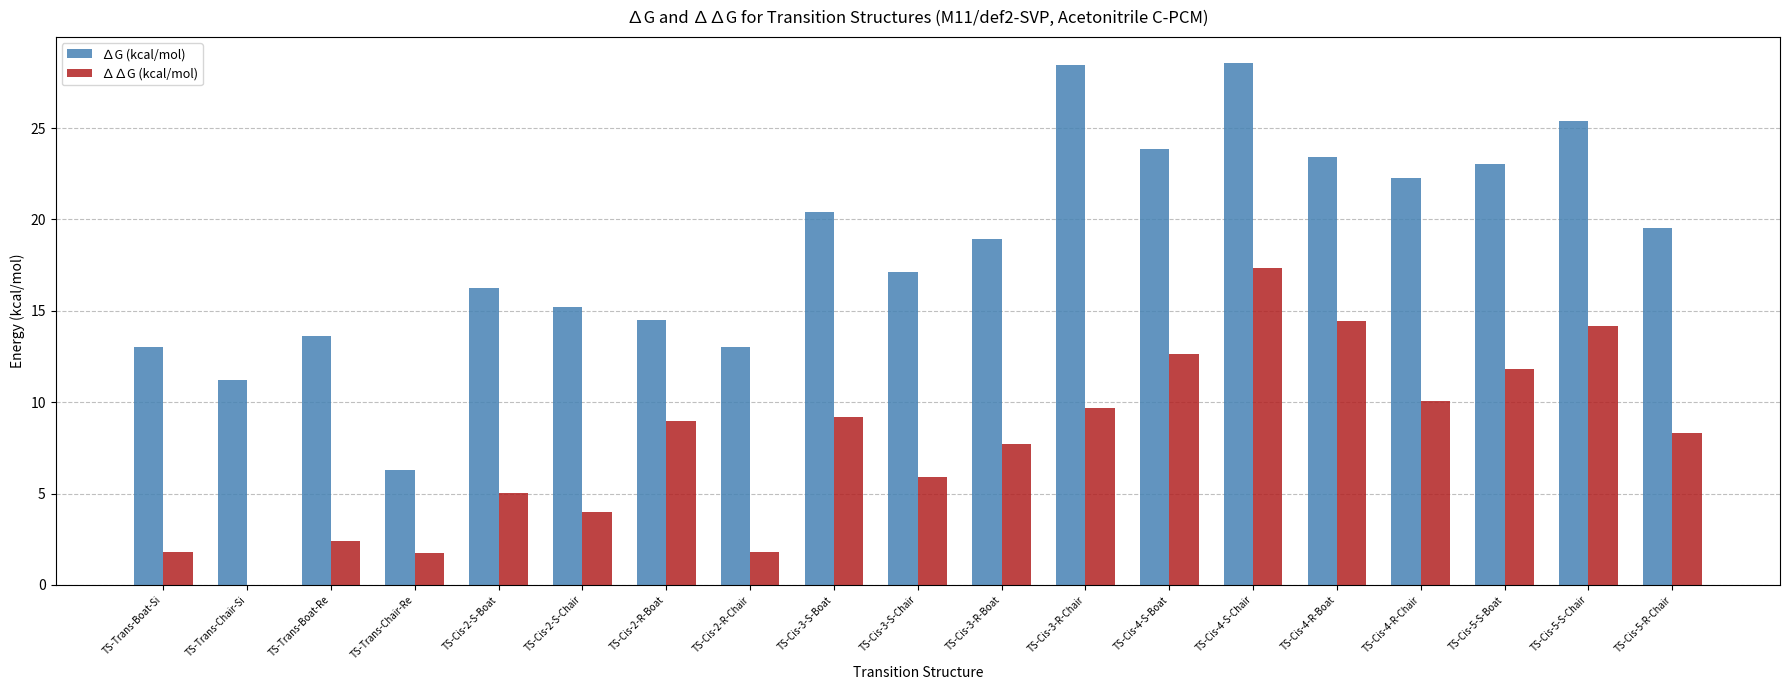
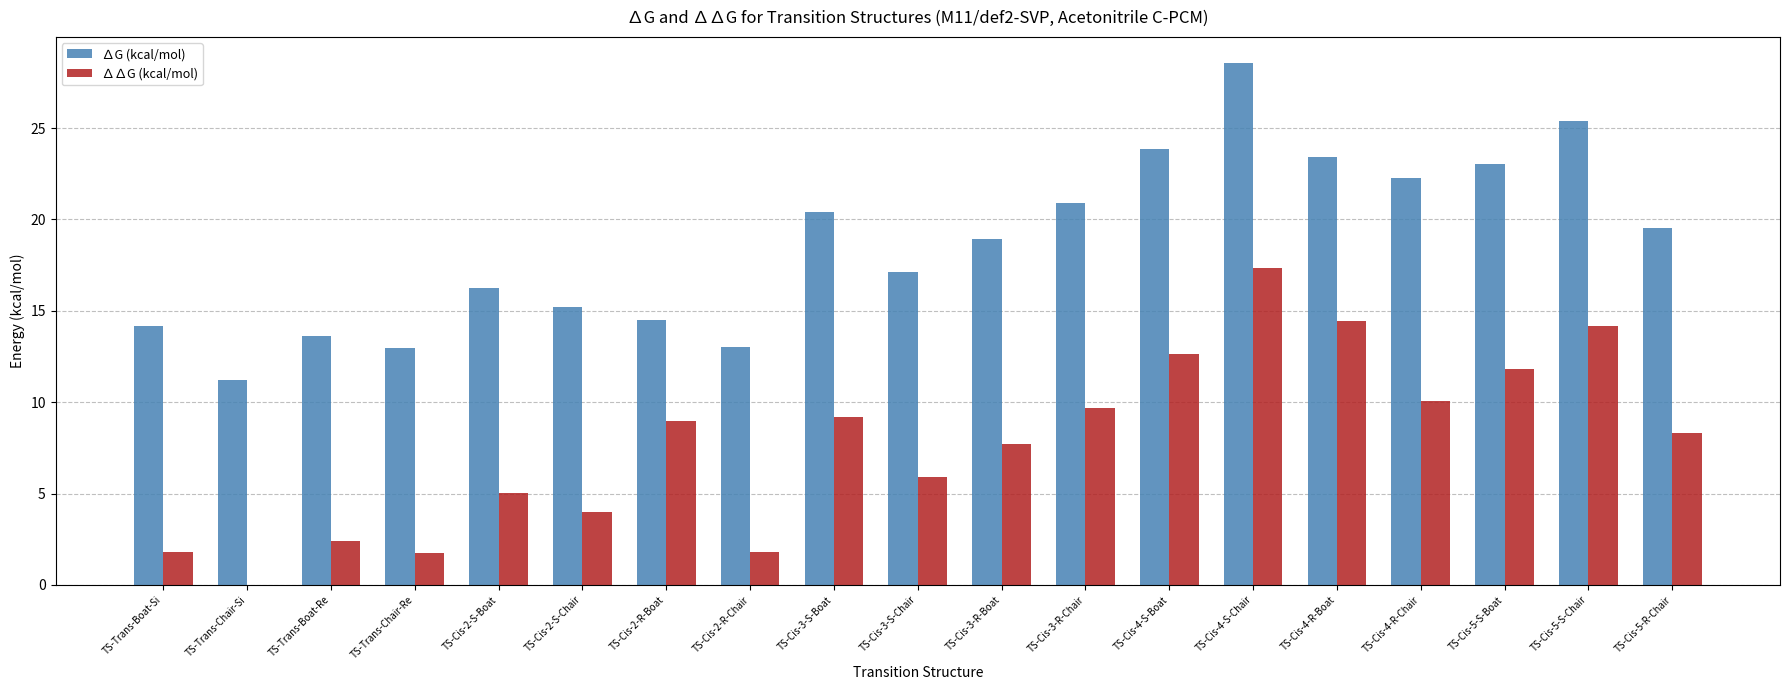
  {
    "∆G (kcal/mol)": {
-     "TS-Trans-Boat-Si": 13.0,
+     "TS-Trans-Boat-Si": 14.2,
      "TS-Trans-Chair-Si": 11.2,
      "TS-Trans-Boat-Re": 13.6,
-     "TS-Trans-Chair-Re": 6.3,
+     "TS-Trans-Chair-Re": 13.0,
      "TS-Cis-2-S-Boat": 16.3,
      "TS-Cis-2-S-Chair": 15.2,
      "TS-Cis-2-R-Boat": 14.5,
      "TS-Cis-2-R-Chair": 13.0,
      "TS-Cis-3-S-Boat": 20.4,
      "TS-Cis-3-S-Chair": 17.1,
      "TS-Cis-3-R-Boat": 18.9,
-     "TS-Cis-3-R-Chair": 28.5,
+     "TS-Cis-3-R-Chair": 20.9,
      "TS-Cis-4-S-Boat": 23.8,
      "TS-Cis-4-S-Chair": 28.6,
      "TS-Cis-4-R-Boat": 23.4,
      "TS-Cis-4-R-Chair": 22.3,
      "TS-Cis-5-S-Boat": 23.0,
      "TS-Cis-5-S-Chair": 25.4,
      "TS-Cis-5-R-Chair": 19.5
    },
    "∆∆G (kcal/mol)": {
      "TS-Trans-Boat-Si": 1.8,
      "TS-Trans-Chair-Si": 0.0,
      "TS-Trans-Boat-Re": 2.4,
      "TS-Trans-Chair-Re": 1.7,
      "TS-Cis-2-S-Boat": 5.0,
      "TS-Cis-2-S-Chair": 4.0,
      "TS-Cis-2-R-Boat": 9.0,
      "TS-Cis-2-R-Chair": 1.8,
      "TS-Cis-3-S-Boat": 9.2,
      "TS-Cis-3-S-Chair": 5.9,
      "TS-Cis-3-R-Boat": 7.7,
      "TS-Cis-3-R-Chair": 9.7,
      "TS-Cis-4-S-Boat": 12.6,
      "TS-Cis-4-S-Chair": 17.3,
      "TS-Cis-4-R-Boat": 14.4,
      "TS-Cis-4-R-Chair": 10.0,
      "TS-Cis-5-S-Boat": 11.8,
      "TS-Cis-5-S-Chair": 14.2,
      "TS-Cis-5-R-Chair": 8.3
    }
  }
